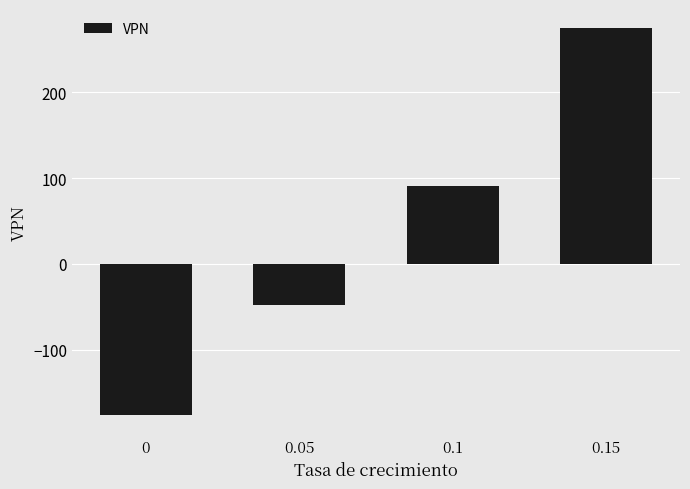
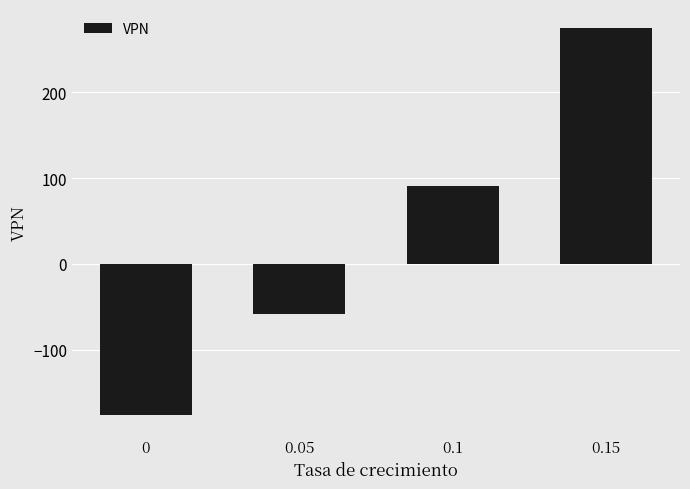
  {
    "0": -180,
-   "0.05": -50,
+   "0.05": -60,
    "0.1": 90,
    "0.15": 270
  }
